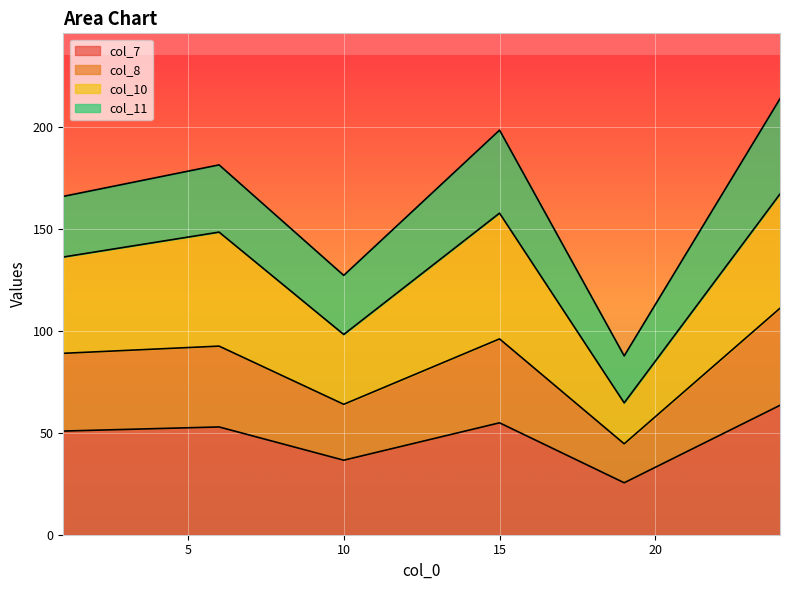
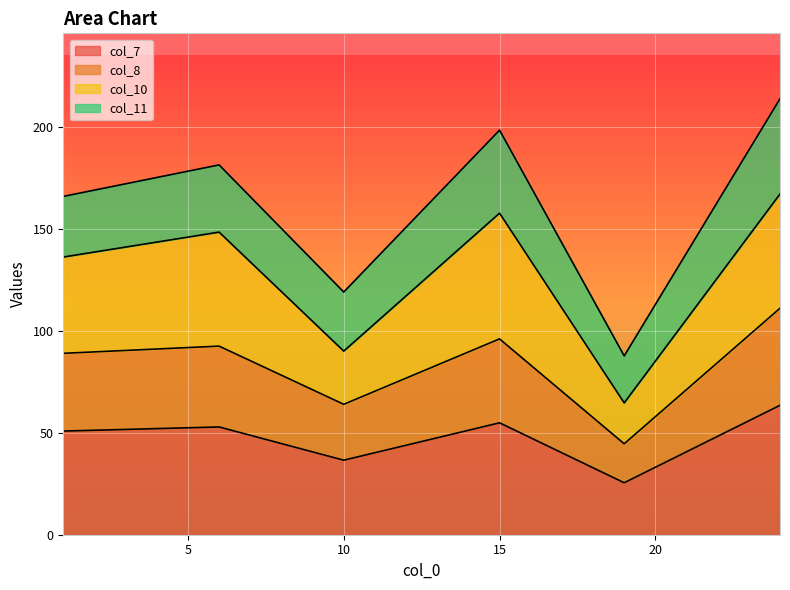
  {
    "col_10": {
-     "10": 34,
+     "10": 26,
      "15": 62
    },
    "col_11": {
      "10": 29,
      "15": 41
    }
  }
